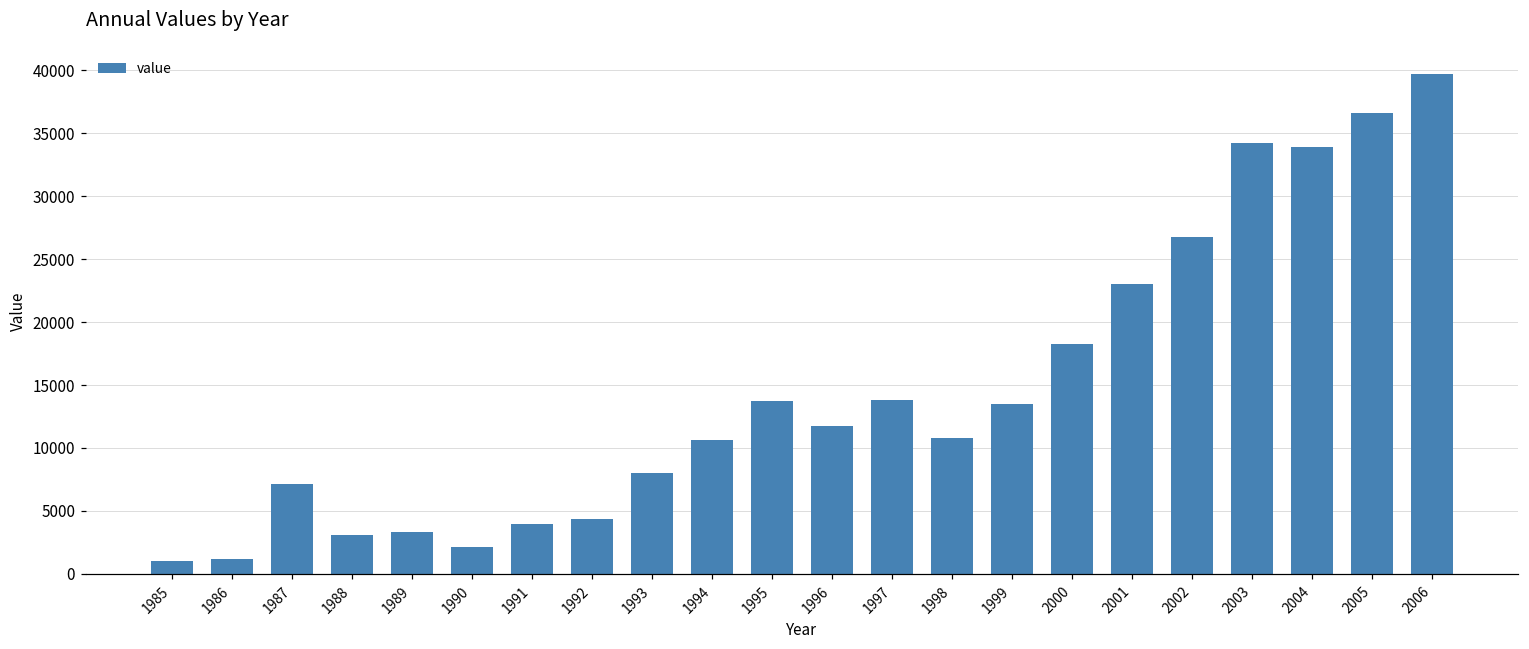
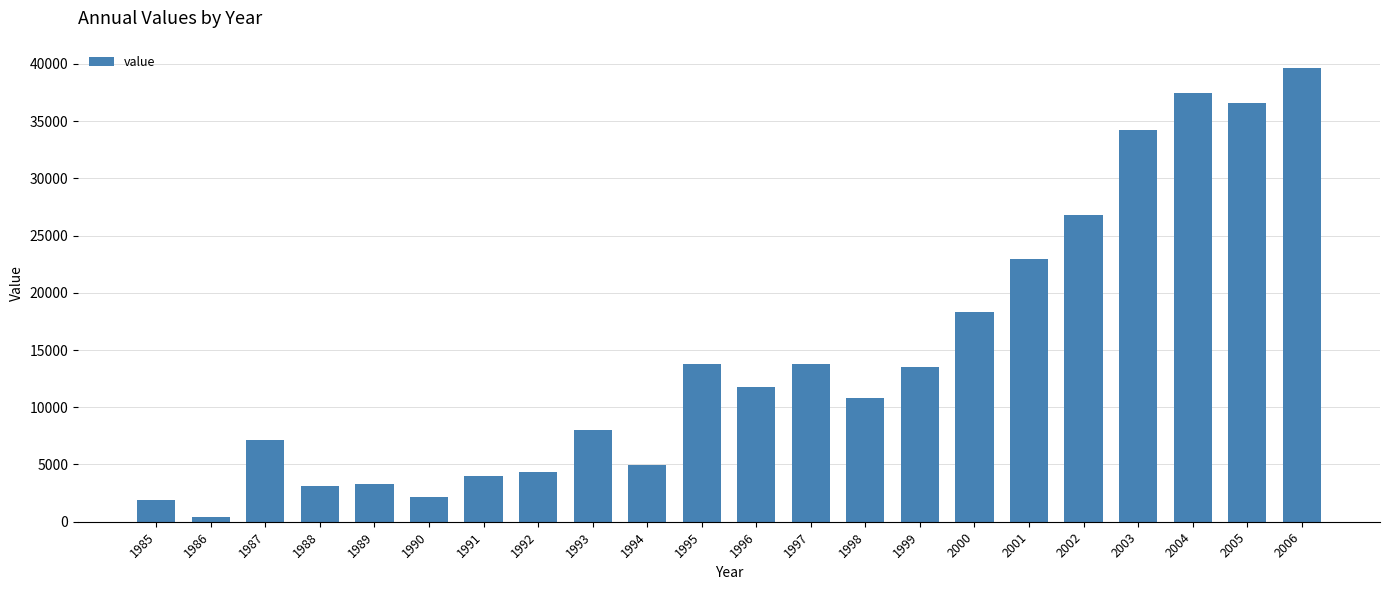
  {
-   "1985": 1000,
-   "1986": 1200,
+   "1985": 1900,
+   "1986": 400,
    "1987": 7200,
    "1988": 3100,
    "1989": 3300,
    "1990": 2100,
    "1991": 4000,
    "1992": 4400,
    "1993": 8000,
-   "1994": 10600,
+   "1994": 5000,
    "1995": 13700,
    "1996": 11800,
    "1997": 13800,
    "1998": 10800,
    "1999": 13500,
    "2000": 18300,
    "2001": 23000,
    "2002": 26800,
    "2003": 34300,
-   "2004": 33900,
+   "2004": 37400,
    "2005": 36600,
    "2006": 39700
  }
